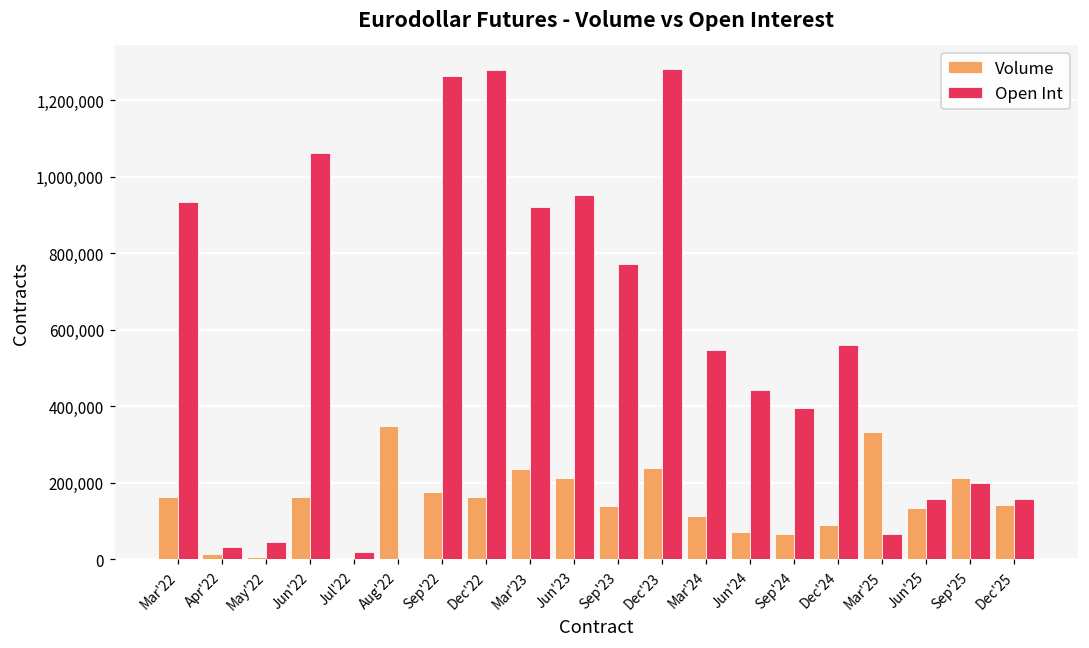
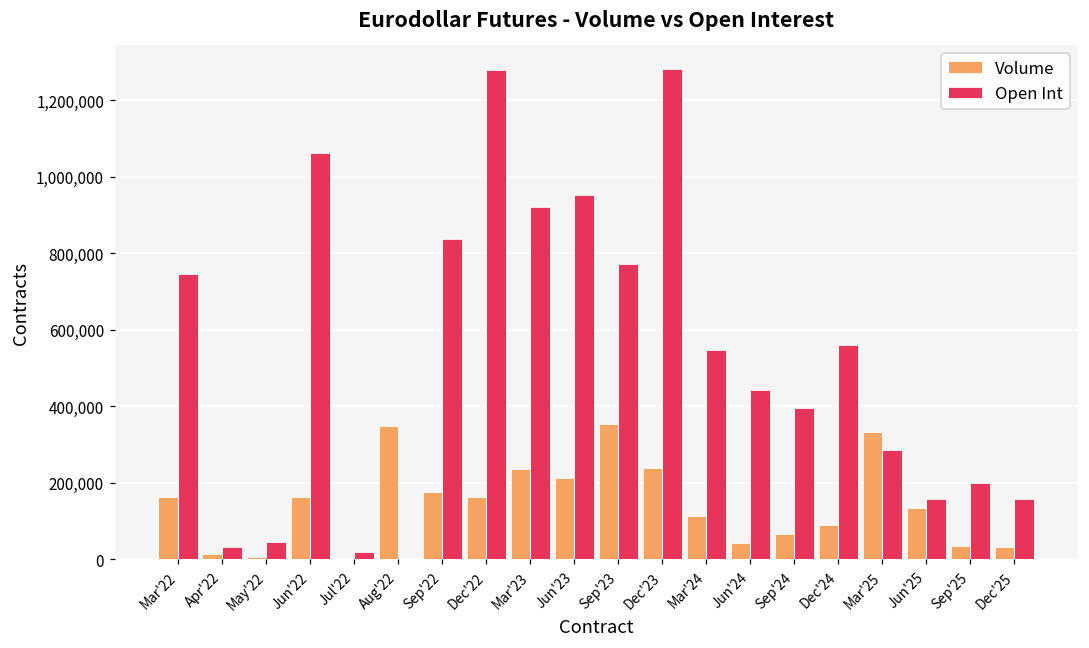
  {
    "Volume": {
      "Mar'22": "160,000",
      "Apr'22": "10,000",
      "Jun'22": "160,000",
      "Aug'22": "350,000",
      "Sep'22": "180,000",
      "Dec'22": "160,000",
      "Mar'23": "240,000",
      "Jun'23": "210,000",
-     "Sep'23": "140,000",
+     "Sep'23": "350,000",
      "Dec'23": "240,000",
      "Mar'24": "110,000",
-     "Jun'24": "70,000",
+     "Jun'24": "40,000",
      "Sep'24": "70,000",
      "Dec'24": "90,000",
      "Mar'25": "330,000",
      "Jun'25": "130,000",
-     "Sep'25": "210,000",
-     "Dec'25": "140,000"
+     "Sep'25": "30,000",
+     "Dec'25": "30,000"
    },
    "Open Int": {
-     "Mar'22": "930,000",
+     "Mar'22": "750,000",
      "Apr'22": "30,000",
      "May'22": "50,000",
      "Jun'22": "1,060,000",
      "Jul'22": "20,000",
-     "Sep'22": "1,260,000",
+     "Sep'22": "840,000",
      "Dec'22": "1,280,000",
      "Mar'23": "920,000",
      "Jun'23": "950,000",
      "Sep'23": "770,000",
      "Dec'23": "1,280,000",
      "Mar'24": "550,000",
      "Jun'24": "440,000",
      "Sep'24": "400,000",
      "Dec'24": "560,000",
-     "Mar'25": "70,000",
+     "Mar'25": "290,000",
      "Jun'25": "160,000",
      "Sep'25": "200,000",
      "Dec'25": "160,000"
    }
  }
